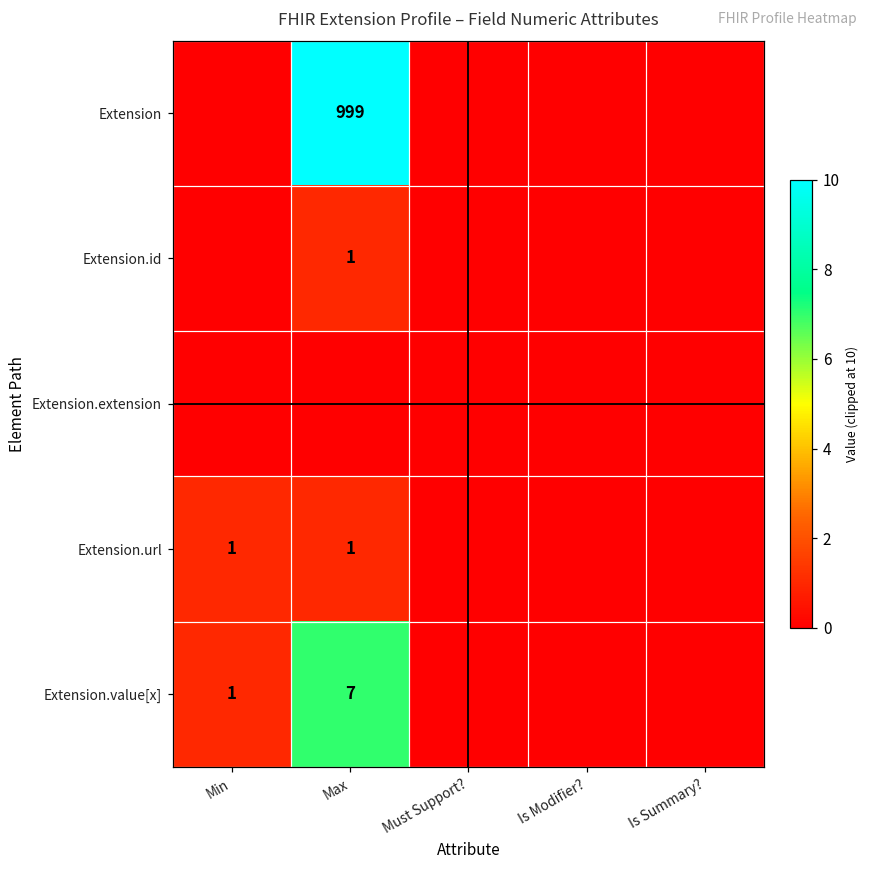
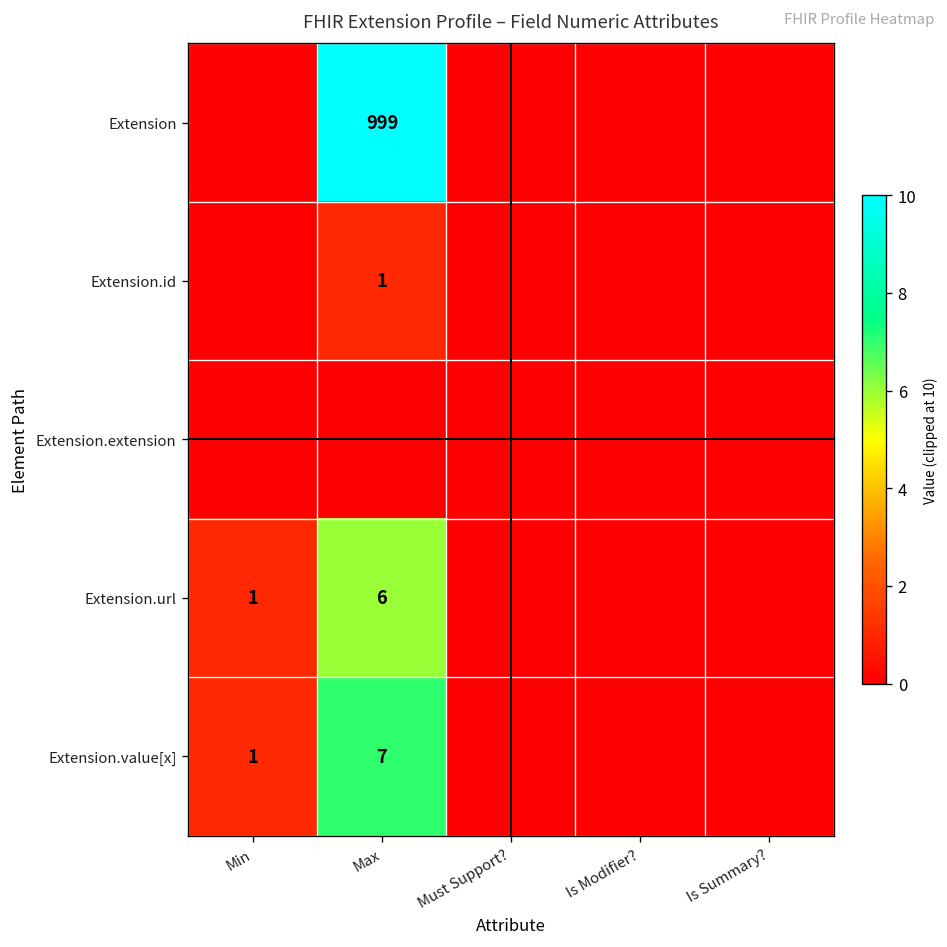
  {
    "Extension": {
      "Max": 999
    },
    "Extension.id": {
      "Max": 1
    },
    "Extension.url": {
      "Min": 1,
-     "Max": 1
+     "Max": 6
    },
    "Extension.value[x]": {
      "Min": 1,
      "Max": 7
    }
  }
